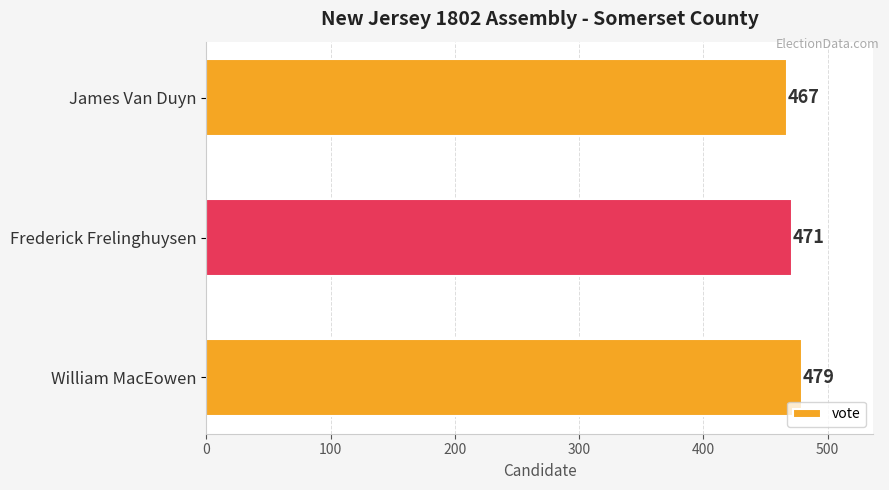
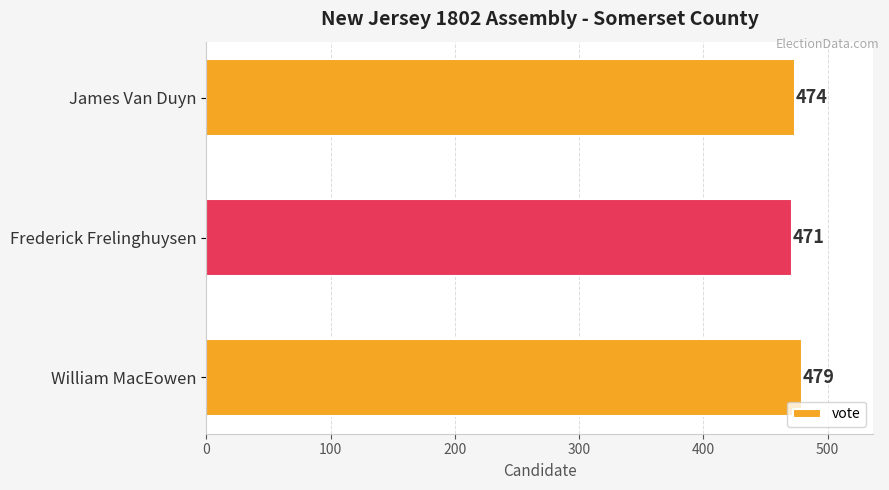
  {
-   "James Van Duyn": 467,
+   "James Van Duyn": 474,
    "Frederick Frelinghuysen": 471,
    "William MacEowen": 479
  }
